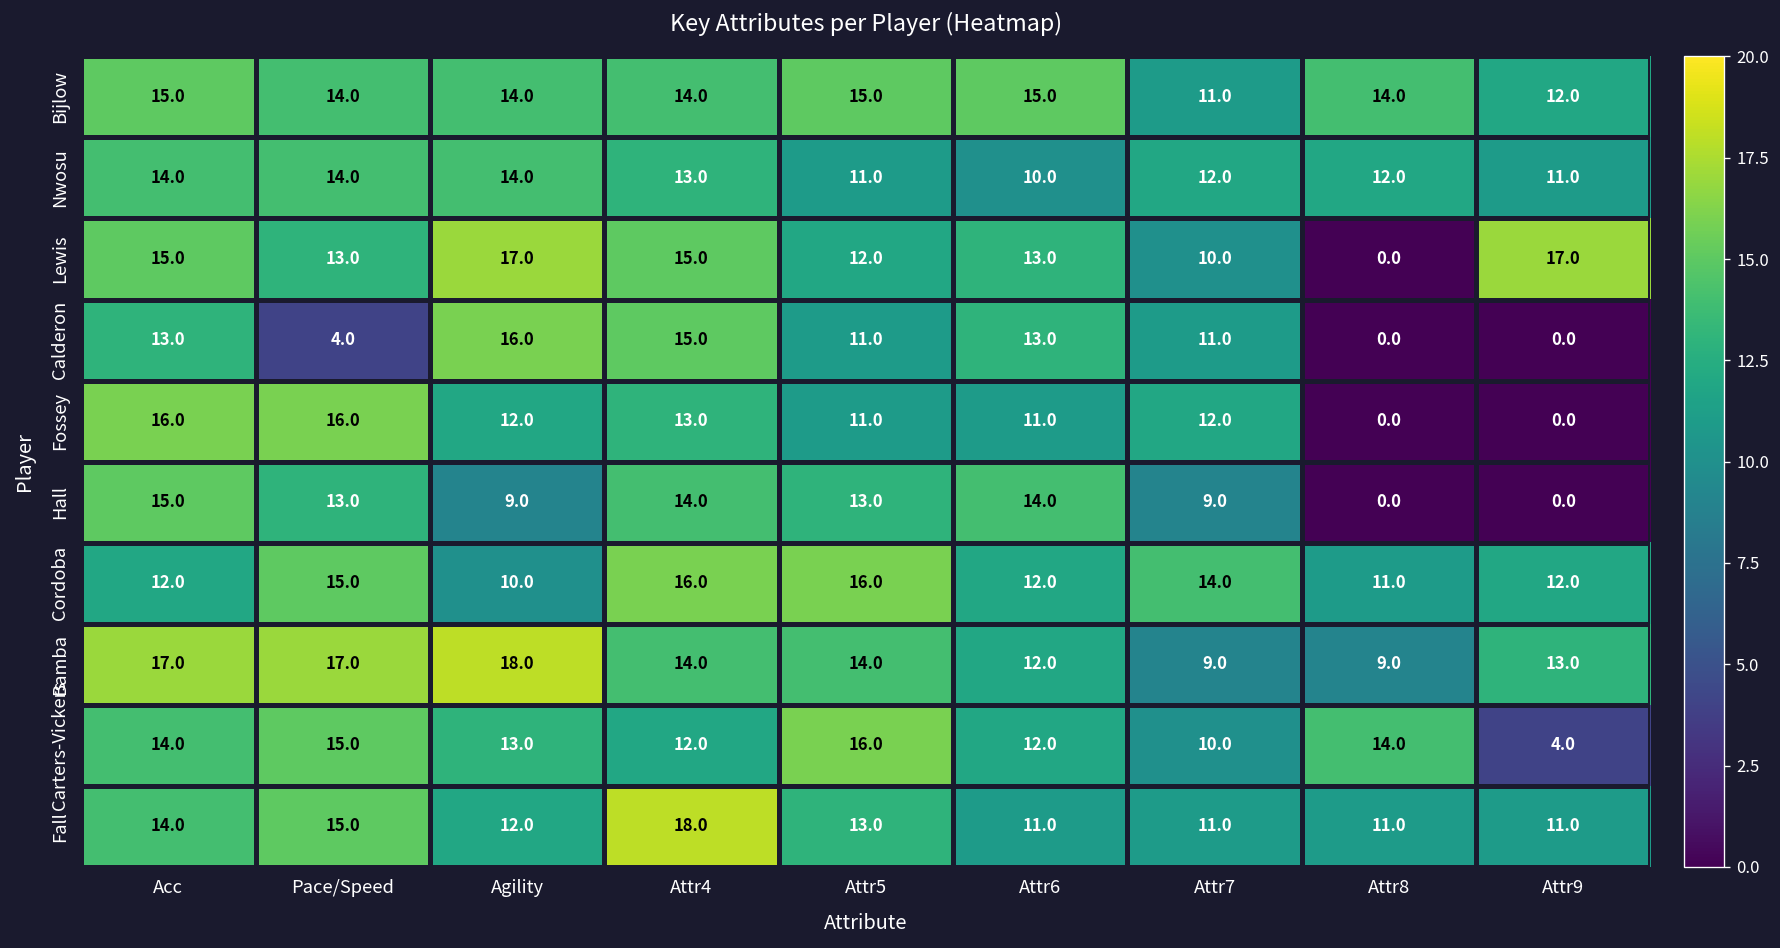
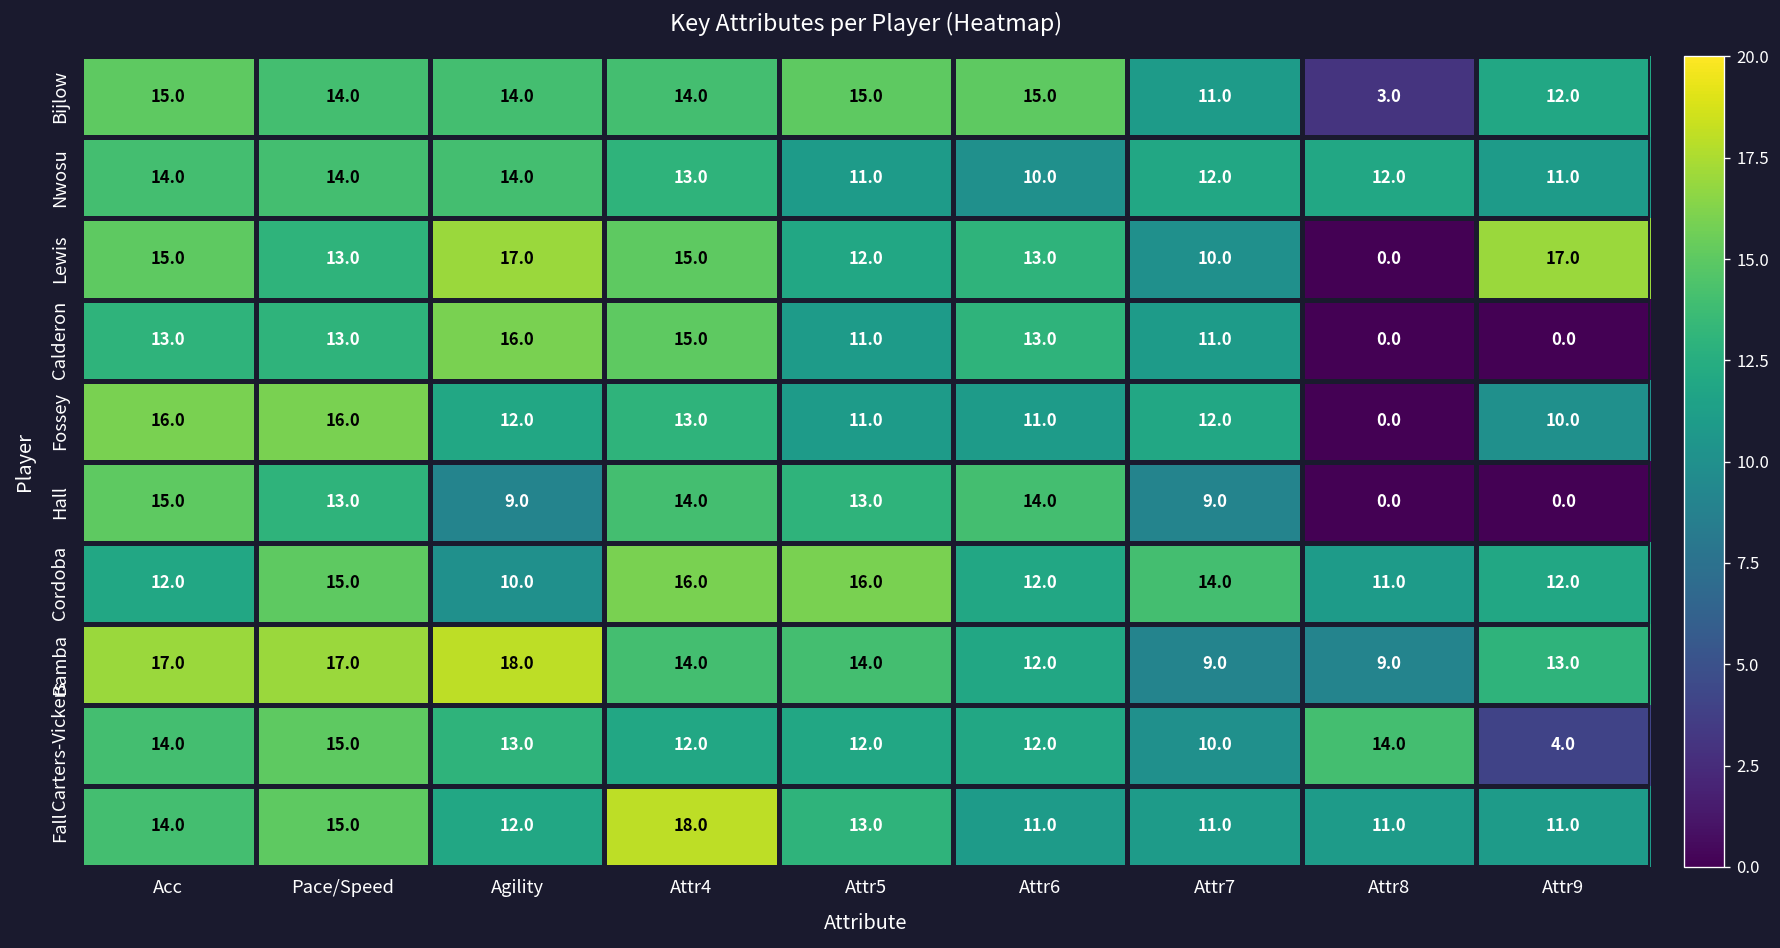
  {
    "Bijlow": {
      "Acc": 15.0,
      "Pace/Speed": 14.0,
      "Agility": 14.0,
      "Attr4": 14.0,
      "Attr5": 15.0,
      "Attr6": 15.0,
      "Attr7": 11.0,
-     "Attr8": 14.0,
+     "Attr8": 3.0,
      "Attr9": 12.0
    },
    "Nwosu": {
      "Acc": 14.0,
      "Pace/Speed": 14.0,
      "Agility": 14.0,
      "Attr4": 13.0,
      "Attr5": 11.0,
      "Attr6": 10.0,
      "Attr7": 12.0,
      "Attr8": 12.0,
      "Attr9": 11.0
    },
    "Lewis": {
      "Acc": 15.0,
      "Pace/Speed": 13.0,
      "Agility": 17.0,
      "Attr4": 15.0,
      "Attr5": 12.0,
      "Attr6": 13.0,
      "Attr7": 10.0,
      "Attr8": 0.0,
      "Attr9": 17.0
    },
    "Calderon": {
      "Acc": 13.0,
-     "Pace/Speed": 4.0,
+     "Pace/Speed": 13.0,
      "Agility": 16.0,
      "Attr4": 15.0,
      "Attr5": 11.0,
      "Attr6": 13.0,
      "Attr7": 11.0,
      "Attr8": 0.0,
      "Attr9": 0.0
    },
    "Fossey": {
      "Acc": 16.0,
      "Pace/Speed": 16.0,
      "Agility": 12.0,
      "Attr4": 13.0,
      "Attr5": 11.0,
      "Attr6": 11.0,
      "Attr7": 12.0,
      "Attr8": 0.0,
-     "Attr9": 0.0
+     "Attr9": 10.0
    },
    "Hall": {
      "Acc": 15.0,
      "Pace/Speed": 13.0,
      "Agility": 9.0,
      "Attr4": 14.0,
      "Attr5": 13.0,
      "Attr6": 14.0,
      "Attr7": 9.0,
      "Attr8": 0.0,
      "Attr9": 0.0
    },
    "Cordoba": {
      "Acc": 12.0,
      "Pace/Speed": 15.0,
      "Agility": 10.0,
      "Attr4": 16.0,
      "Attr5": 16.0,
      "Attr6": 12.0,
      "Attr7": 14.0,
      "Attr8": 11.0,
      "Attr9": 12.0
    },
    "Bamba": {
      "Acc": 17.0,
      "Pace/Speed": 17.0,
      "Agility": 18.0,
      "Attr4": 14.0,
      "Attr5": 14.0,
      "Attr6": 12.0,
      "Attr7": 9.0,
      "Attr8": 9.0,
      "Attr9": 13.0
    },
    "Carters-Vickers": {
      "Acc": 14.0,
      "Pace/Speed": 15.0,
      "Agility": 13.0,
      "Attr4": 12.0,
-     "Attr5": 16.0,
+     "Attr5": 12.0,
      "Attr6": 12.0,
      "Attr7": 10.0,
      "Attr8": 14.0,
      "Attr9": 4.0
    },
    "Fall": {
      "Acc": 14.0,
      "Pace/Speed": 15.0,
      "Agility": 12.0,
      "Attr4": 18.0,
      "Attr5": 13.0,
      "Attr6": 11.0,
      "Attr7": 11.0,
      "Attr8": 11.0,
      "Attr9": 11.0
    }
  }
